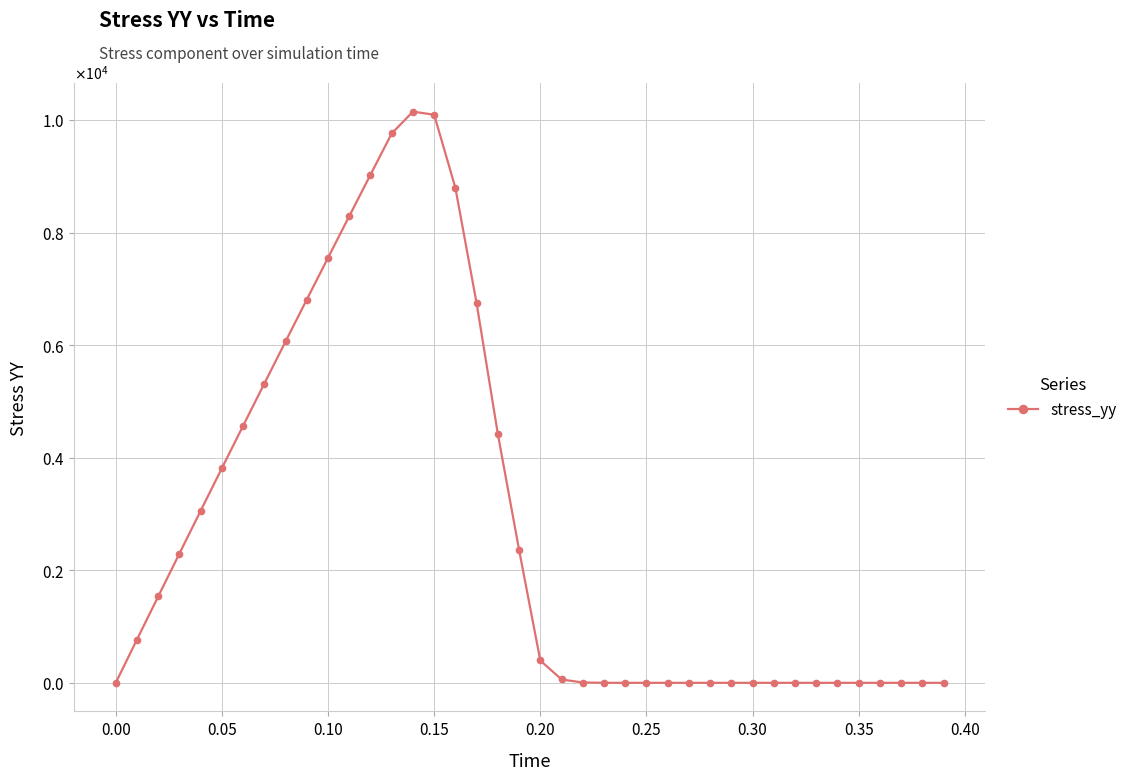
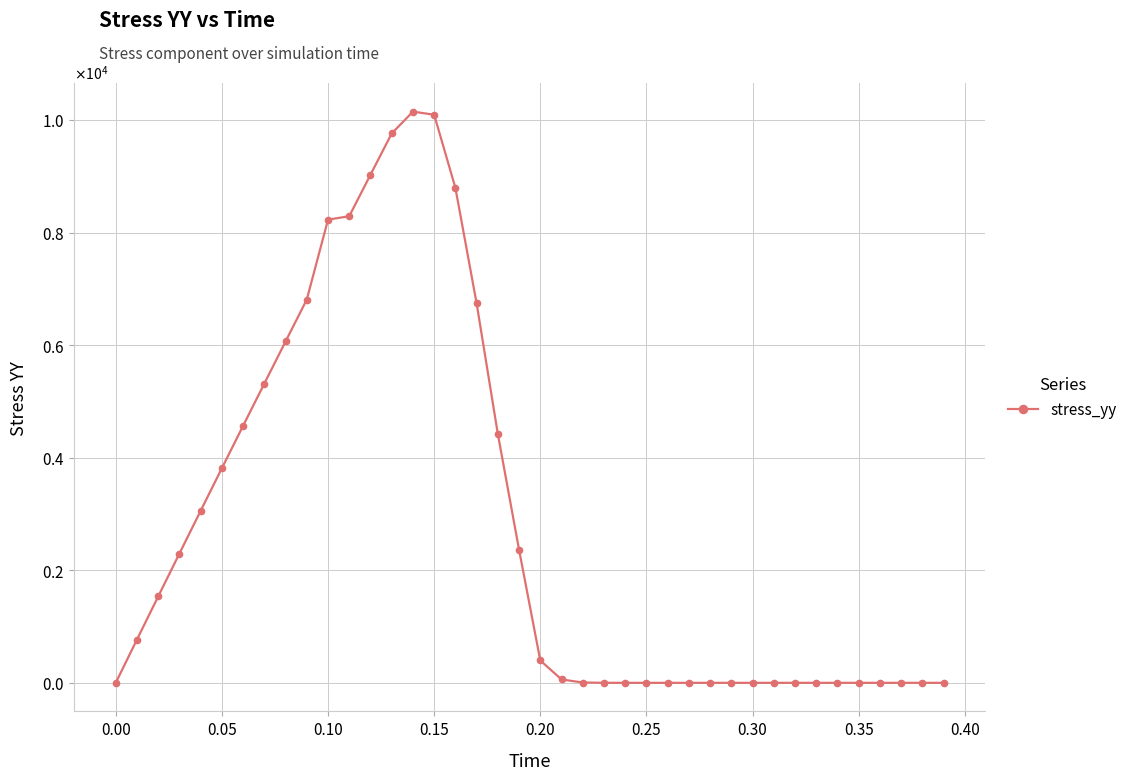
  {
    "0.00": 0,
    "0.05": 3800,
-   "0.10": 7600,
+   "0.10": 8200,
    "0.15": 10100,
    "0.20": 400,
    "0.25": 0,
    "0.30": 0,
    "0.35": 0
  }
